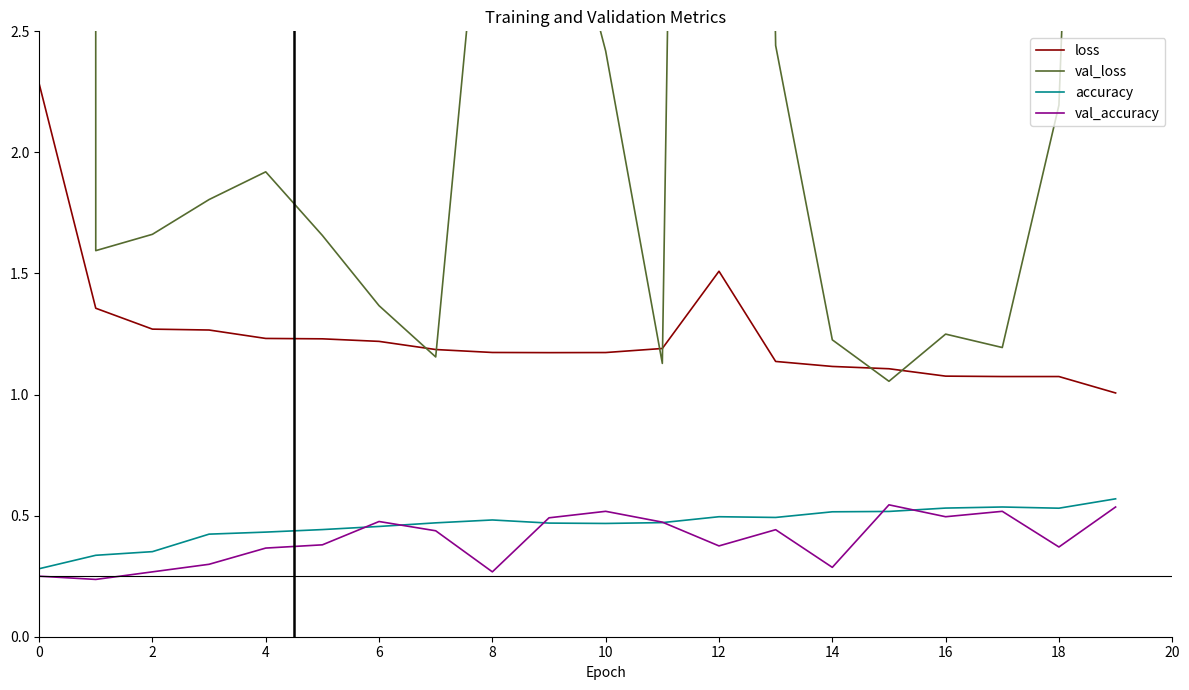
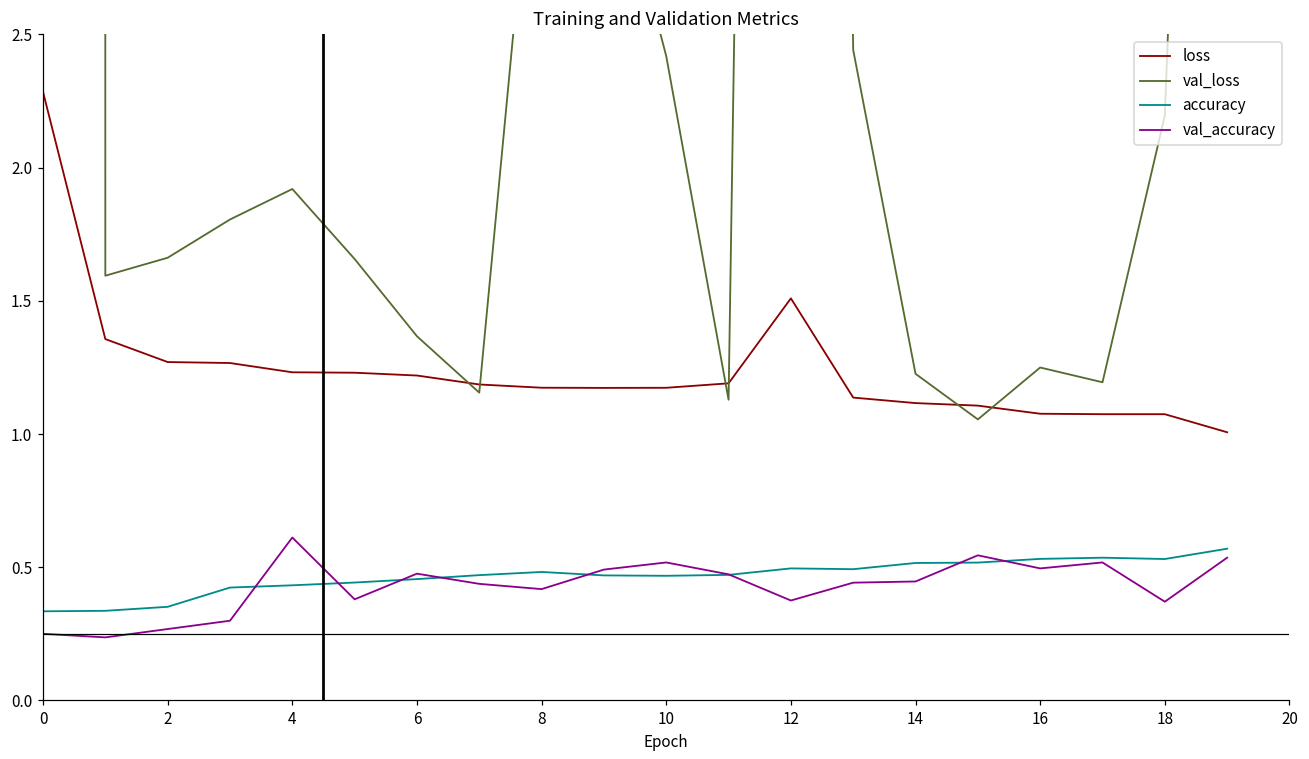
  {
    "loss": {
      "0": 2.28,
      "2": 1.27,
      "4": 1.23,
      "6": 1.22,
      "8": 1.17,
      "10": 1.17,
      "12": 1.51,
      "14": 1.12,
      "16": 1.08,
      "18": 1.07
    },
    "val_loss": {
      "2": 1.66,
      "4": 1.92,
      "6": 1.37,
      "10": 2.42,
      "14": 1.23,
      "16": 1.25
    },
    "accuracy": {
-     "0": 0.28,
+     "0": 0.33,
      "2": 0.35,
      "4": 0.43,
      "6": 0.46,
      "8": 0.48,
      "10": 0.47,
      "12": 0.50,
      "14": 0.52,
      "16": 0.53,
      "18": 0.53
    },
    "val_accuracy": {
      "0": 0.25,
      "2": 0.27,
-     "4": 0.37,
+     "4": 0.61,
      "6": 0.48,
-     "8": 0.27,
+     "8": 0.42,
      "10": 0.52,
      "12": 0.38,
-     "14": 0.29,
+     "14": 0.45,
      "16": 0.50,
      "18": 0.37
    }
  }
